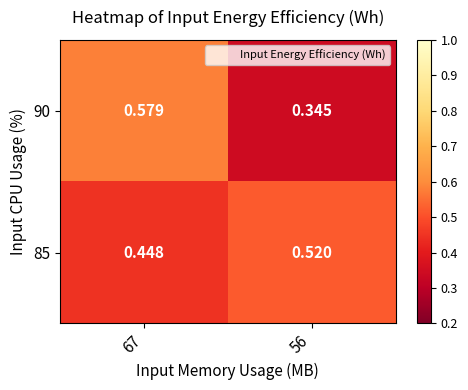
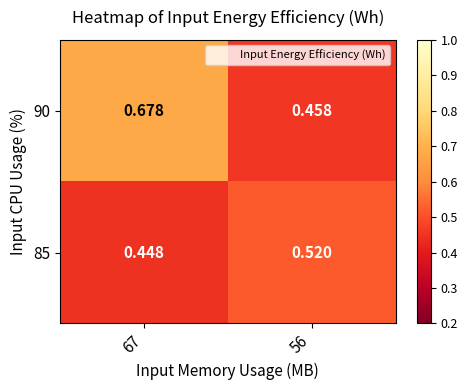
  {
    "90": {
-     "67": 0.579,
-     "56": 0.345
+     "67": 0.678,
+     "56": 0.458
    },
    "85": {
      "67": 0.448,
      "56": 0.520
    }
  }
